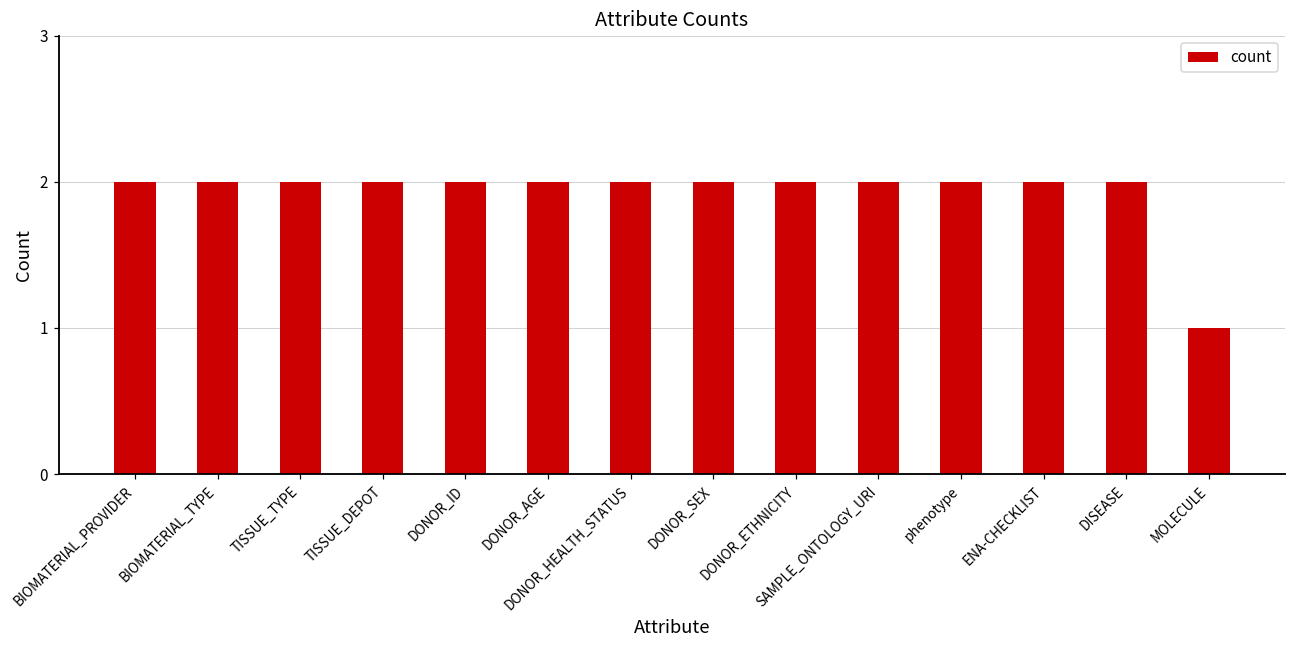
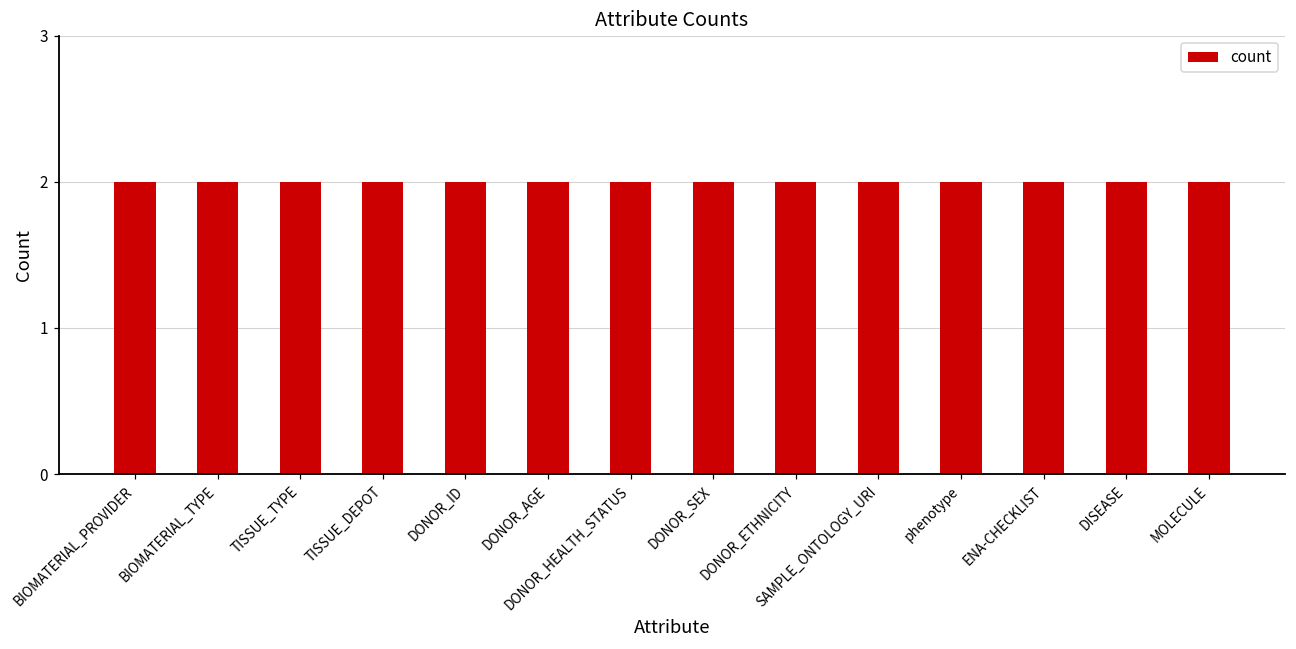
  {
    "BIOMATERIAL_PROVIDER": 2,
    "BIOMATERIAL_TYPE": 2,
    "TISSUE_TYPE": 2,
    "TISSUE_DEPOT": 2,
    "DONOR_ID": 2,
    "DONOR_AGE": 2,
    "DONOR_HEALTH_STATUS": 2,
    "DONOR_SEX": 2,
    "DONOR_ETHNICITY": 2,
    "SAMPLE_ONTOLOGY_URI": 2,
    "phenotype": 2,
    "ENA-CHECKLIST": 2,
    "DISEASE": 2,
-   "MOLECULE": 1
+   "MOLECULE": 2
  }
